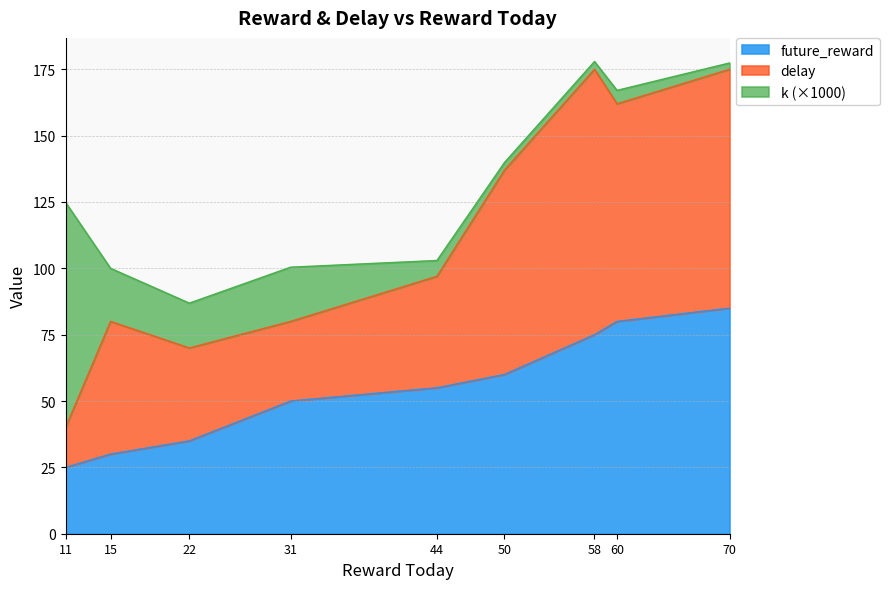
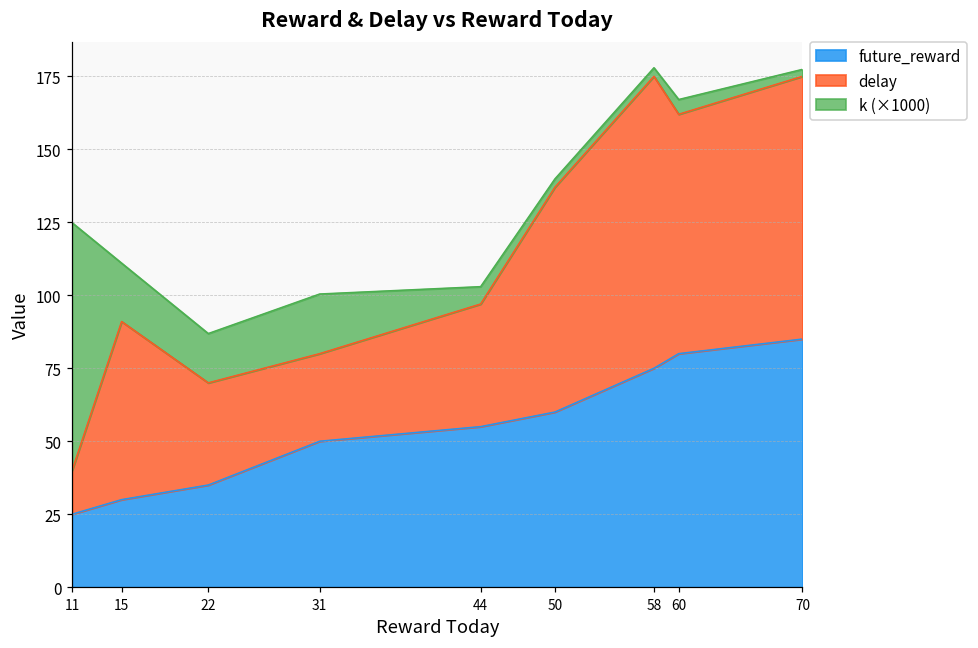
  {
    "future_reward": {
      "11": 25,
      "15": 30,
      "22": 35,
      "31": 50,
      "44": 55,
      "50": 60,
      "58": 75,
      "60": 80,
      "70": 85
    },
    "delay": {
      "11": 15,
-     "15": 50,
+     "15": 61,
      "22": 35,
      "31": 30,
      "44": 42,
      "50": 77,
      "58": 100,
      "60": 82,
      "70": 90
    },
    "k (×1000)": {
      "11": 85,
      "15": 20,
      "22": 17,
      "31": 20,
      "44": 6,
      "50": 3,
      "58": 3,
      "60": 5,
      "70": 2
    }
  }
